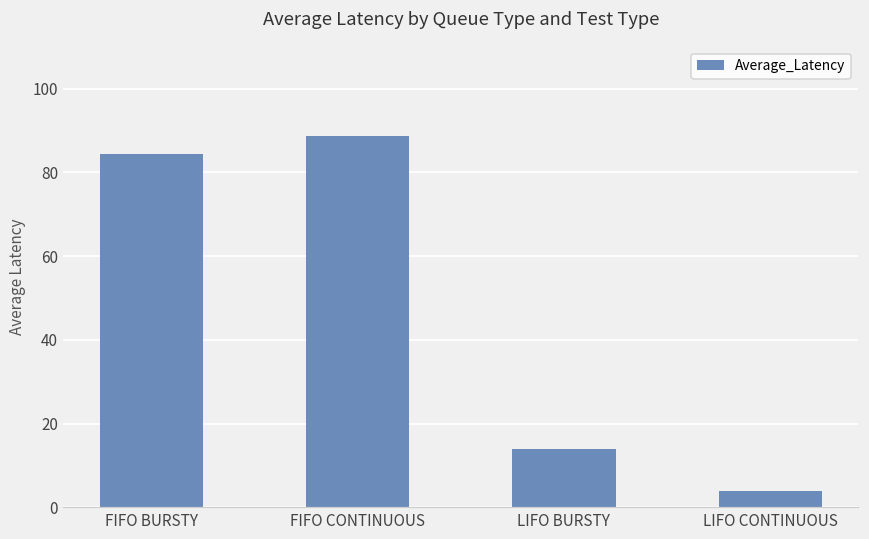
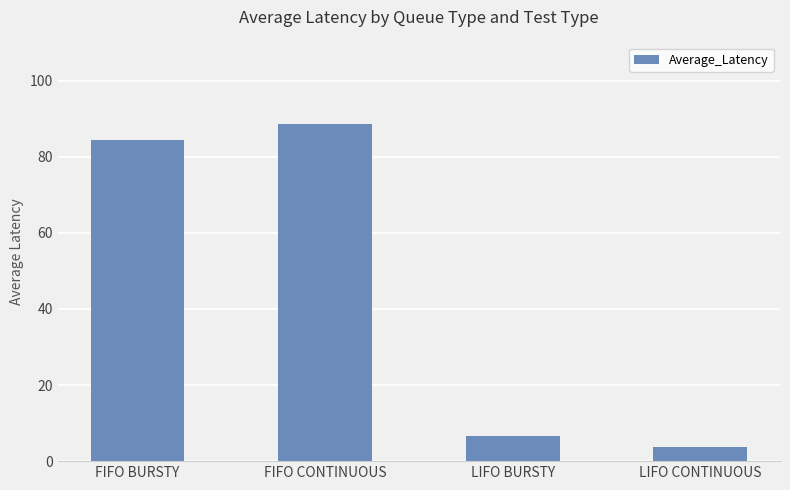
  {
    "FIFO BURSTY": 84,
    "FIFO CONTINUOUS": 89,
-   "LIFO BURSTY": 14,
+   "LIFO BURSTY": 7,
    "LIFO CONTINUOUS": 4
  }
